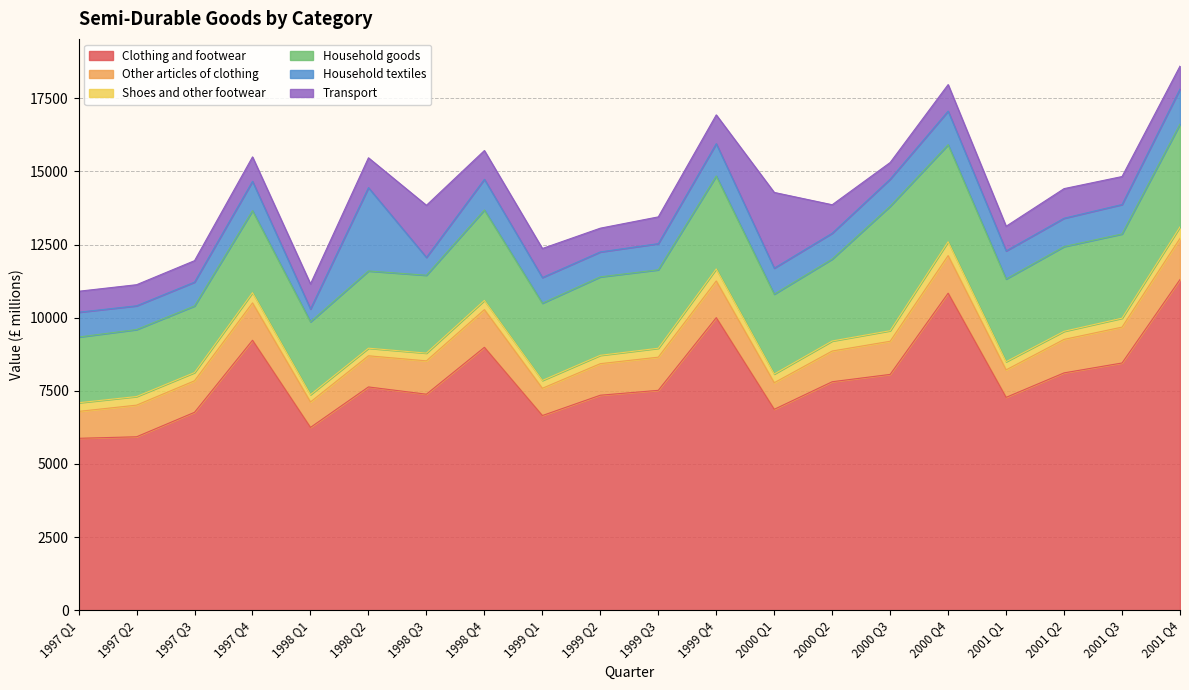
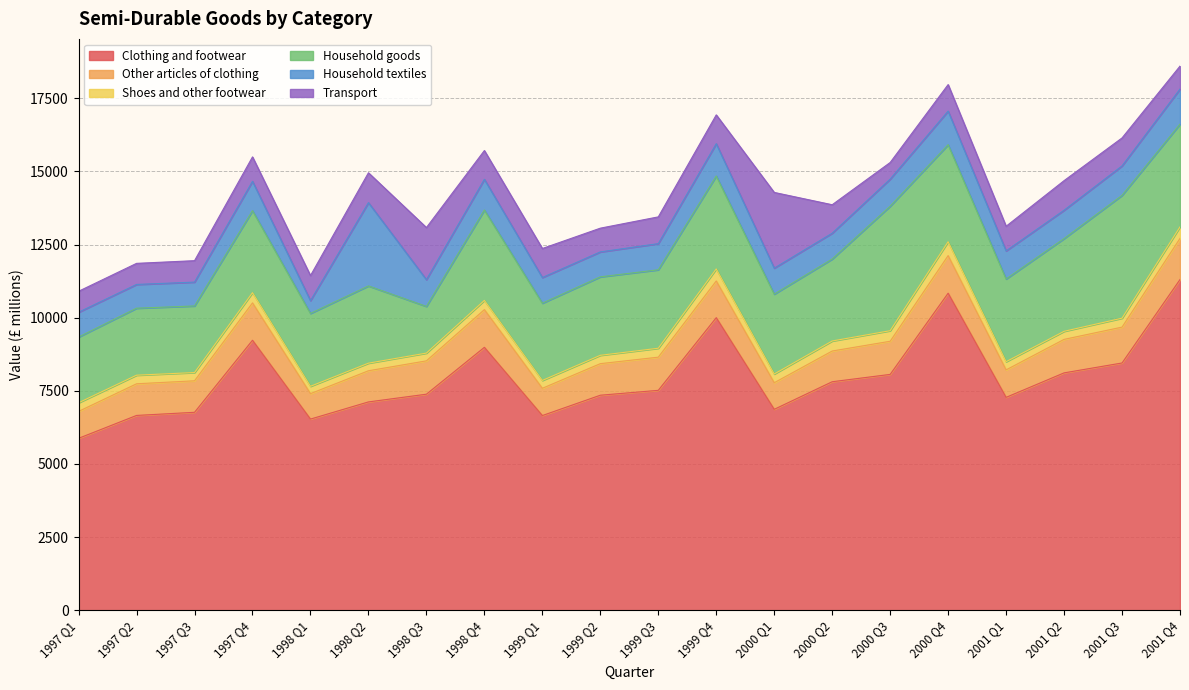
  {
    "Clothing and footwear": {
      "1997 Q1": 5900,
-     "1997 Q2": 5900,
+     "1997 Q2": 6700,
      "1997 Q3": 6800,
      "1997 Q4": 9200,
-     "1998 Q1": 6200,
-     "1998 Q2": 7600,
+     "1998 Q1": 6500,
+     "1998 Q2": 7100,
      "1998 Q3": 7400,
      "1998 Q4": 9000,
      "1999 Q1": 6700,
      "1999 Q2": 7300,
      "1999 Q3": 7500,
      "1999 Q4": 10000,
      "2000 Q1": 6900,
      "2000 Q2": 7800,
      "2000 Q3": 8100,
      "2000 Q4": 10800,
      "2001 Q1": 7300,
      "2001 Q2": 8100,
      "2001 Q3": 8500,
      "2001 Q4": 11300
    },
    "Household goods": {
      "1997 Q1": 2200,
      "1997 Q2": 2300,
      "1997 Q3": 2300,
      "1997 Q4": 2800,
      "1998 Q1": 2500,
      "1998 Q2": 2600,
-     "1998 Q3": 2700,
+     "1998 Q3": 1600,
      "1998 Q4": 3100,
      "1999 Q1": 2600,
      "1999 Q2": 2700,
      "1999 Q3": 2700,
      "1999 Q4": 3200,
      "2000 Q1": 2700,
      "2000 Q2": 2800,
      "2000 Q3": 4300,
      "2000 Q4": 3300,
      "2001 Q1": 2800,
-     "2001 Q2": 2900,
-     "2001 Q3": 2900,
+     "2001 Q2": 3200,
+     "2001 Q3": 4200,
      "2001 Q4": 3500
    },
    "Household textiles": {
      "1997 Q1": 800,
      "1997 Q2": 800,
      "1997 Q3": 800,
      "1997 Q4": 1000,
      "1998 Q1": 400,
      "1998 Q2": 2800,
-     "1998 Q3": 600,
+     "1998 Q3": 900,
      "1998 Q4": 1000,
      "1999 Q1": 900,
      "1999 Q2": 900,
      "1999 Q3": 900,
      "1999 Q4": 1100,
      "2000 Q1": 900,
      "2000 Q2": 900,
      "2000 Q3": 900,
      "2000 Q4": 1100,
      "2001 Q1": 1000,
      "2001 Q2": 1000,
      "2001 Q3": 1000,
      "2001 Q4": 1200
    },
    "Transport": {
      "1997 Q1": 700,
      "1997 Q2": 700,
      "1997 Q3": 700,
      "1997 Q4": 800,
      "1998 Q1": 900,
      "1998 Q2": 1000,
      "1998 Q3": 1800,
      "1998 Q4": 1000,
      "1999 Q1": 1000,
      "1999 Q2": 800,
      "1999 Q3": 900,
      "1999 Q4": 1000,
      "2000 Q1": 2600,
      "2000 Q2": 1000,
      "2000 Q3": 600,
      "2000 Q4": 900,
      "2001 Q1": 800,
      "2001 Q2": 1000,
      "2001 Q3": 1000,
      "2001 Q4": 800
    }
  }
